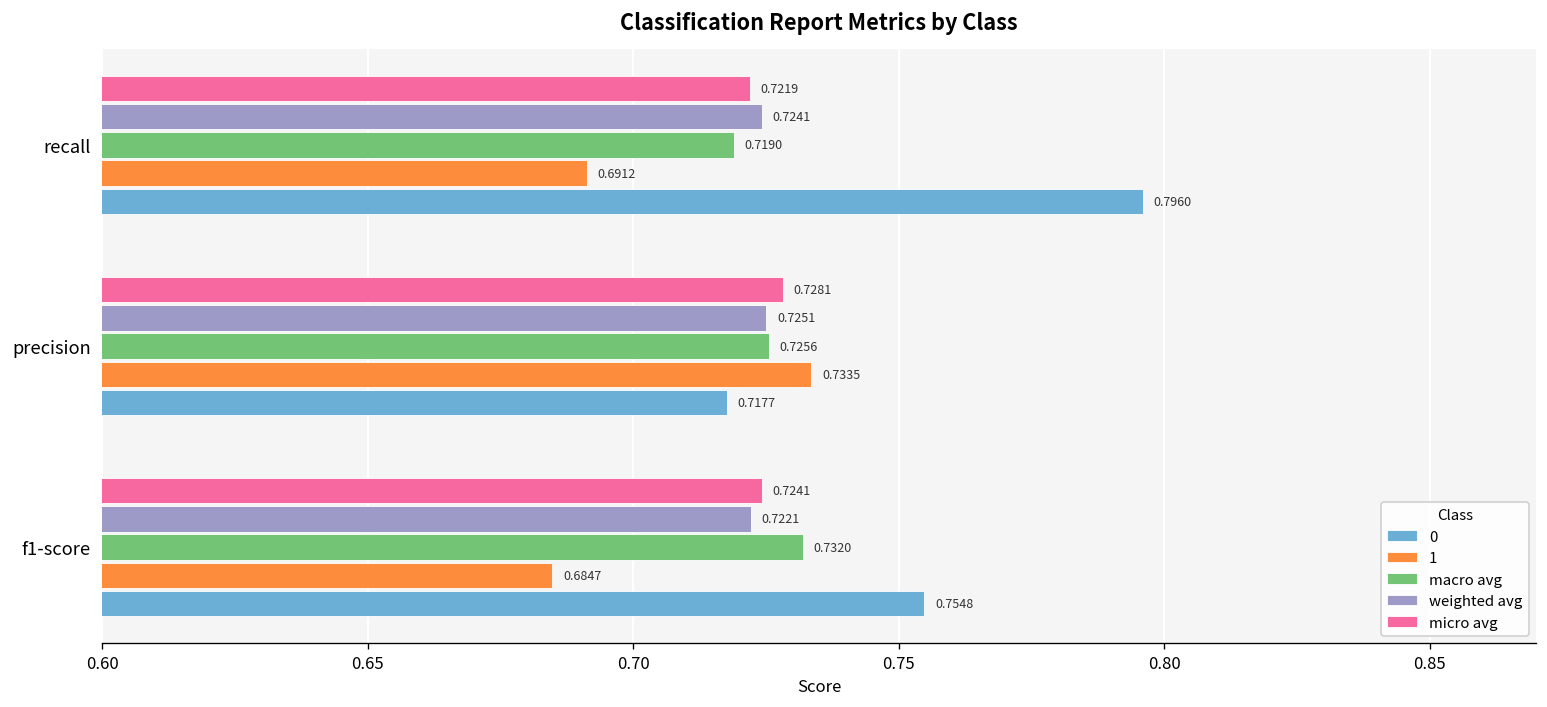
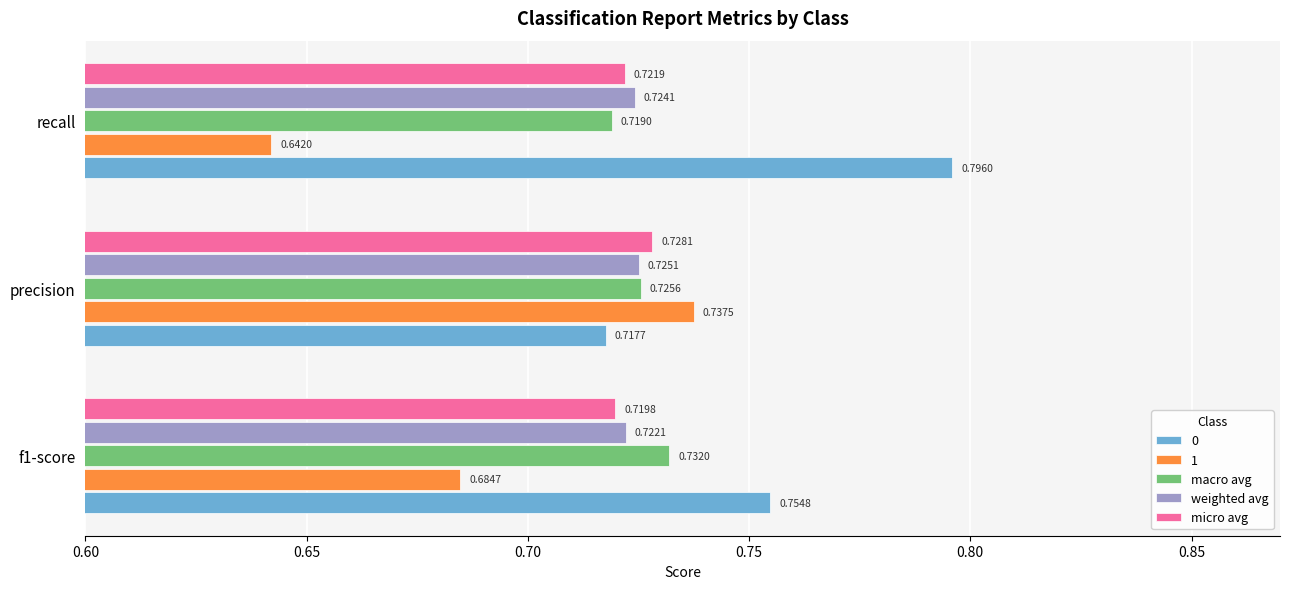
  {
    "1": {
-     "recall": 0.6912,
-     "precision": 0.7335,
+     "recall": 0.6420,
+     "precision": 0.7375,
      "f1-score": 0.6847
    },
    "macro avg": {
      "recall": 0.7190,
      "precision": 0.7256,
      "f1-score": 0.7320
    },
    "micro avg": {
      "recall": 0.7219,
      "precision": 0.7281,
-     "f1-score": 0.7241
+     "f1-score": 0.7198
    }
  }
